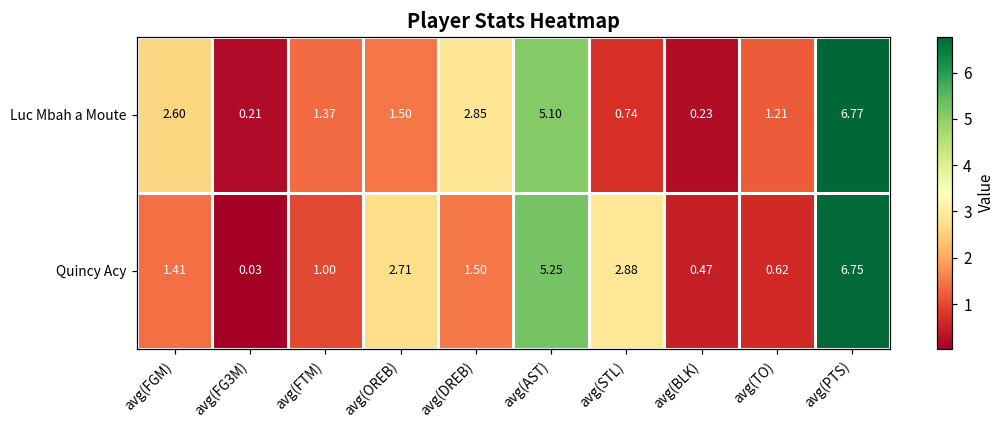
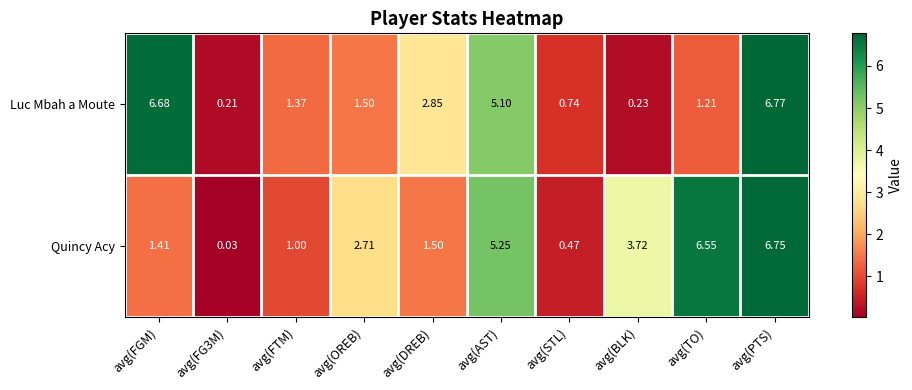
  {
    "Luc Mbah a Moute": {
-     "avg(FGM)": 2.60,
+     "avg(FGM)": 6.68,
      "avg(FG3M)": 0.21,
      "avg(FTM)": 1.37,
      "avg(OREB)": 1.50,
      "avg(DREB)": 2.85,
      "avg(AST)": 5.10,
      "avg(STL)": 0.74,
      "avg(BLK)": 0.23,
      "avg(TO)": 1.21,
      "avg(PTS)": 6.77
    },
    "Quincy Acy": {
      "avg(FGM)": 1.41,
      "avg(FG3M)": 0.03,
      "avg(FTM)": 1.00,
      "avg(OREB)": 2.71,
      "avg(DREB)": 1.50,
      "avg(AST)": 5.25,
-     "avg(STL)": 2.88,
-     "avg(BLK)": 0.47,
-     "avg(TO)": 0.62,
+     "avg(STL)": 0.47,
+     "avg(BLK)": 3.72,
+     "avg(TO)": 6.55,
      "avg(PTS)": 6.75
    }
  }
